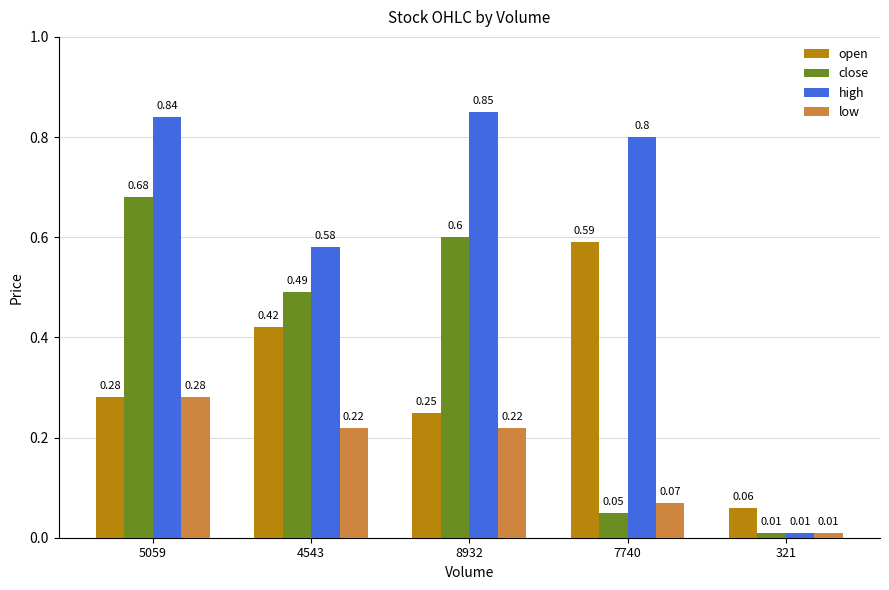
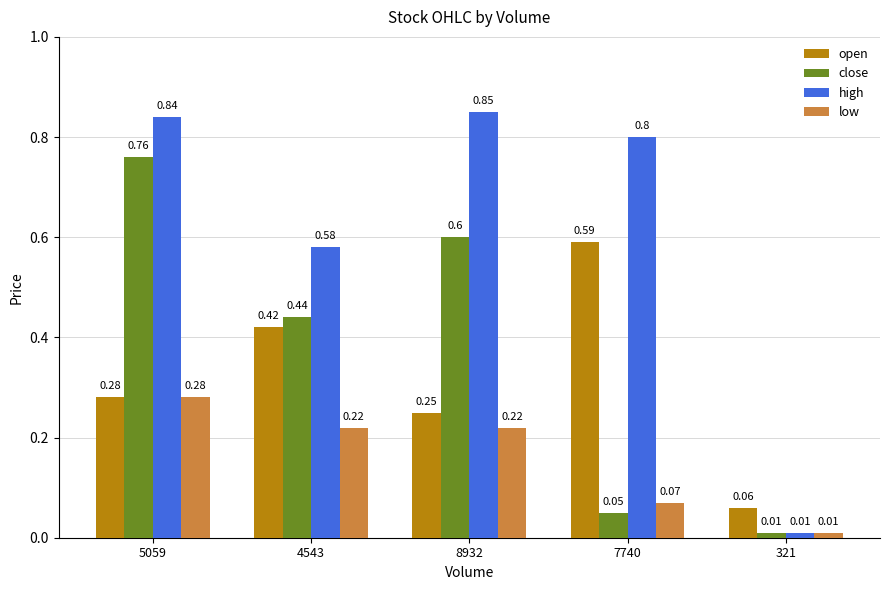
  {
    "close": {
-     "5059": 0.68,
-     "4543": 0.49,
+     "5059": 0.76,
+     "4543": 0.44,
      "8932": 0.6,
      "7740": 0.05,
      "321": 0.01
    },
    "high": {
      "5059": 0.84,
      "4543": 0.58,
      "8932": 0.85,
      "7740": 0.8,
      "321": 0.01
    }
  }
